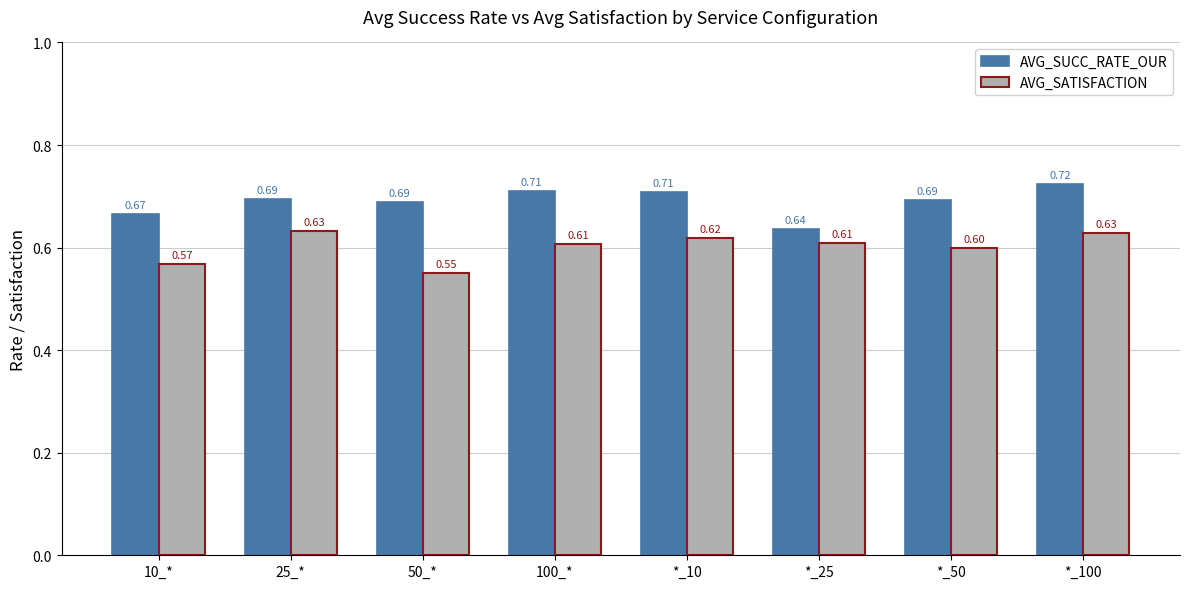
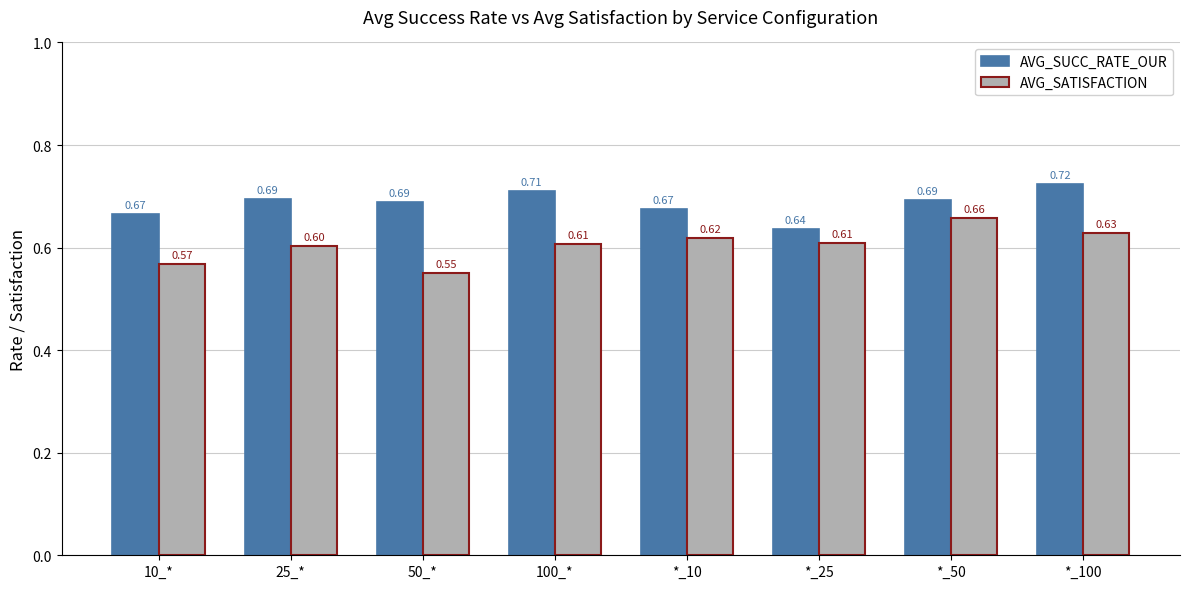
  {
    "AVG_SUCC_RATE_OUR": {
      "10_*": 0.67,
      "25_*": 0.69,
      "50_*": 0.69,
      "100_*": 0.71,
-     "*_10": 0.71,
+     "*_10": 0.67,
      "*_25": 0.64,
      "*_50": 0.69,
      "*_100": 0.72
    },
    "AVG_SATISFACTION": {
      "10_*": 0.57,
-     "25_*": 0.63,
+     "25_*": 0.60,
      "50_*": 0.55,
      "100_*": 0.61,
      "*_10": 0.62,
      "*_25": 0.61,
-     "*_50": 0.60,
+     "*_50": 0.66,
      "*_100": 0.63
    }
  }
